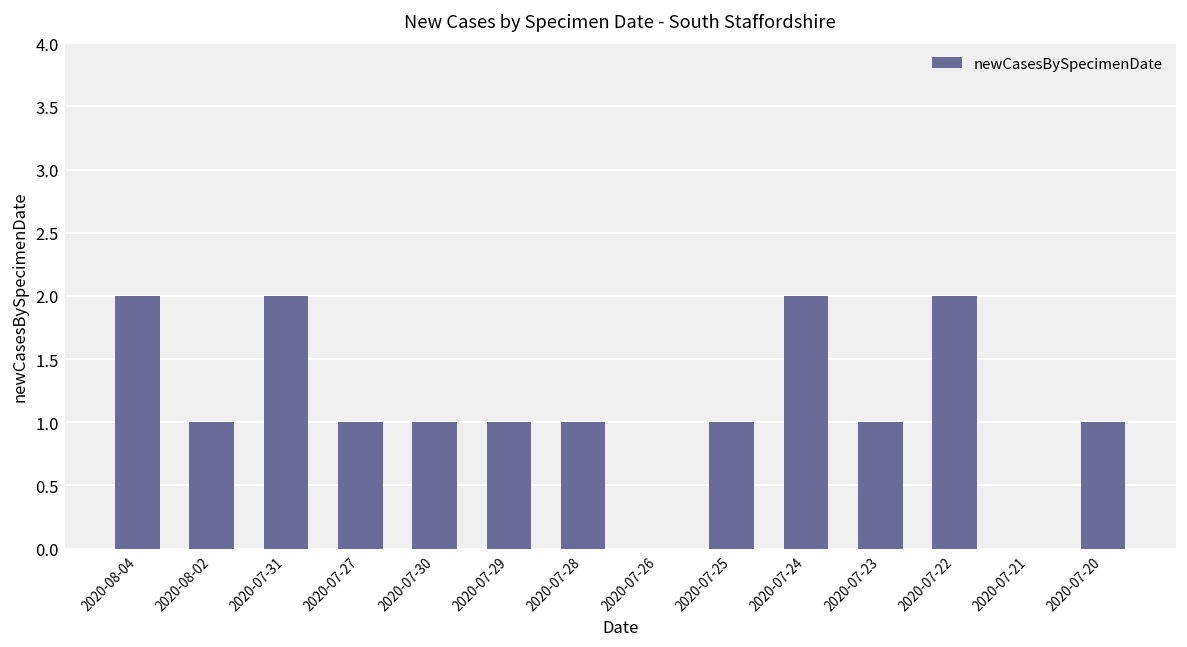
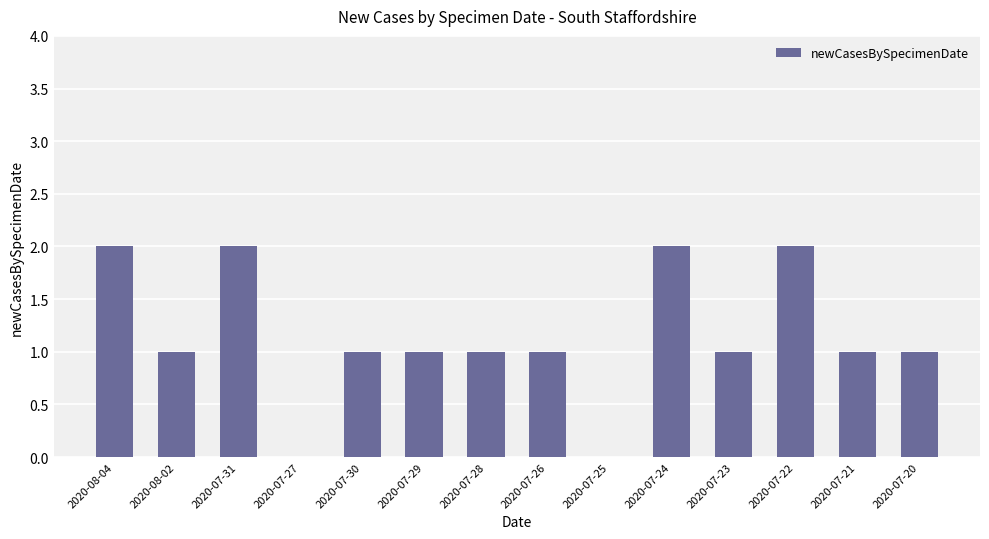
  {
    "2020-08-04": 2,
    "2020-08-02": 1,
    "2020-07-31": 2,
-   "2020-07-27": 1,
+   "2020-07-27": 0,
    "2020-07-30": 1,
    "2020-07-29": 1,
    "2020-07-28": 1,
-   "2020-07-26": 0,
-   "2020-07-25": 1,
+   "2020-07-26": 1,
+   "2020-07-25": 0,
    "2020-07-24": 2,
    "2020-07-23": 1,
    "2020-07-22": 2,
-   "2020-07-21": 0,
+   "2020-07-21": 1,
    "2020-07-20": 1
  }
